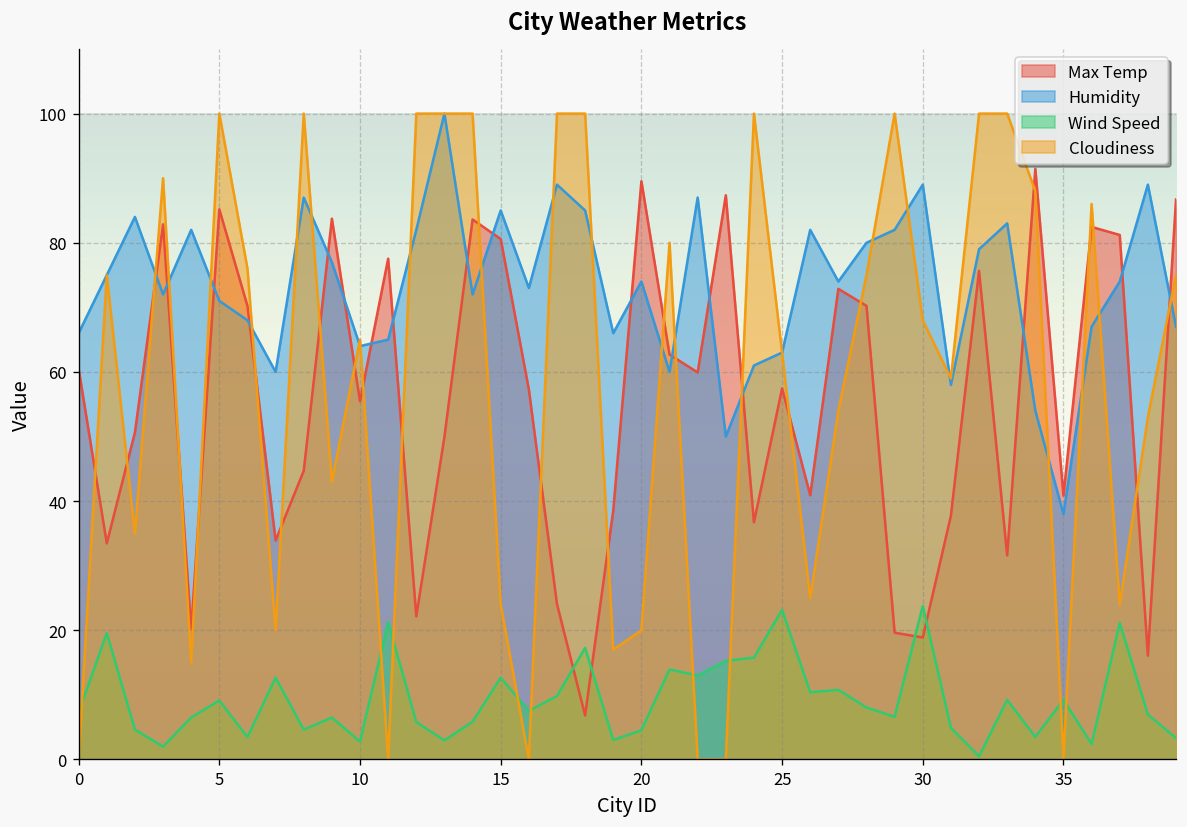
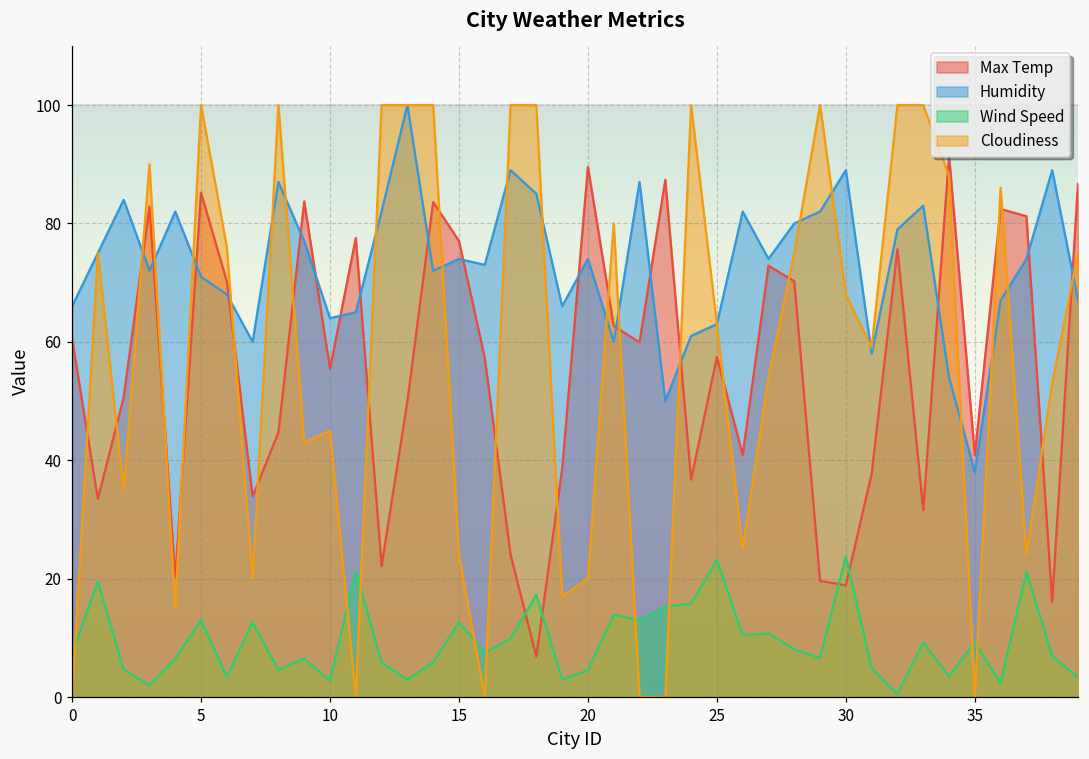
  {
    "Max Temp": {
      "0": 60,
      "5": 85,
      "10": 55,
-     "15": 81,
+     "15": 77,
      "20": 90,
      "25": 57,
      "30": 19,
      "35": 41
    },
    "Humidity": {
      "0": 66,
      "5": 71,
      "10": 64,
-     "15": 85,
+     "15": 74,
      "20": 74,
      "30": 89,
      "35": 38
    },
    "Wind Speed": {
      "0": 7,
-     "5": 9,
+     "5": 13,
      "10": 3,
      "15": 13,
      "20": 5,
      "25": 23,
      "30": 24,
      "35": 9
    },
    "Cloudiness": {
      "0": 0,
      "5": 100,
-     "10": 65,
+     "10": 45,
      "15": 24,
      "20": 20,
      "30": 68,
      "35": 0
    }
  }
